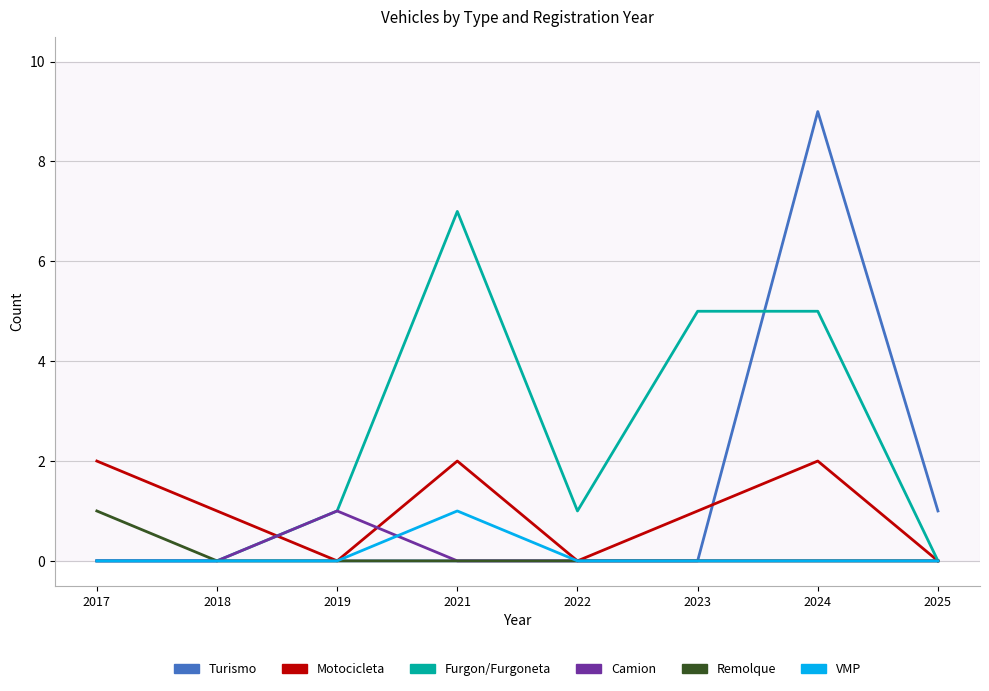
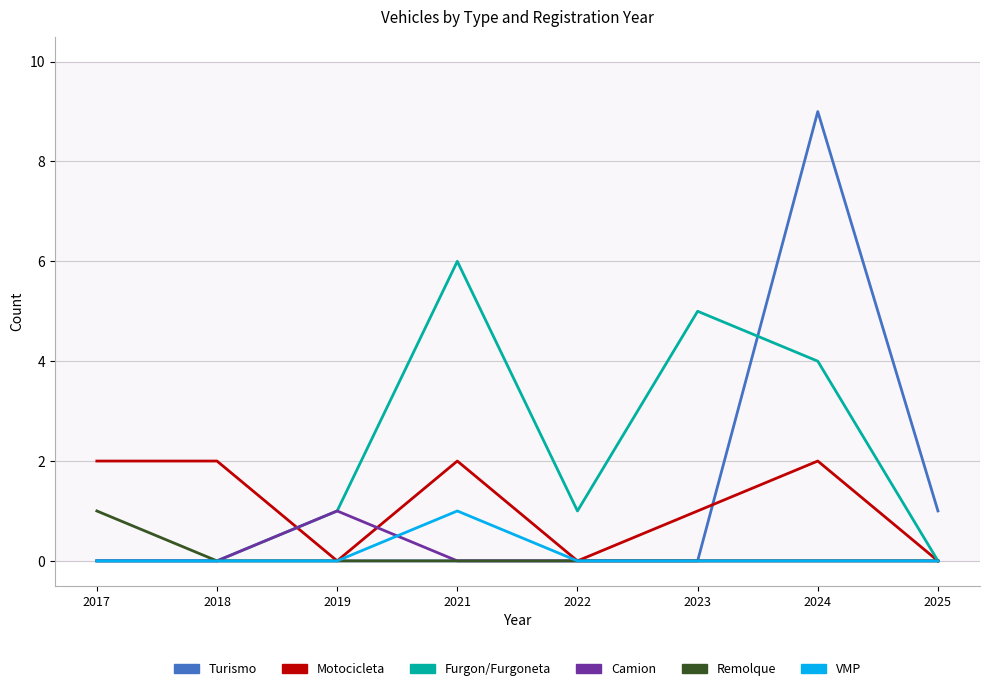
  {
    "Turismo": {
      "2024": 9,
      "2025": 1
    },
    "Motocicleta": {
      "2017": 2,
-     "2018": 1,
+     "2018": 2,
      "2021": 2,
      "2023": 1,
      "2024": 2
    },
    "Furgon/Furgoneta": {
-     "2021": 7,
+     "2021": 6,
      "2022": 1,
      "2023": 5,
-     "2024": 5
+     "2024": 4
    },
    "Remolque": {
      "2017": 1
    },
    "VMP": {
      "2021": 1
    }
  }
